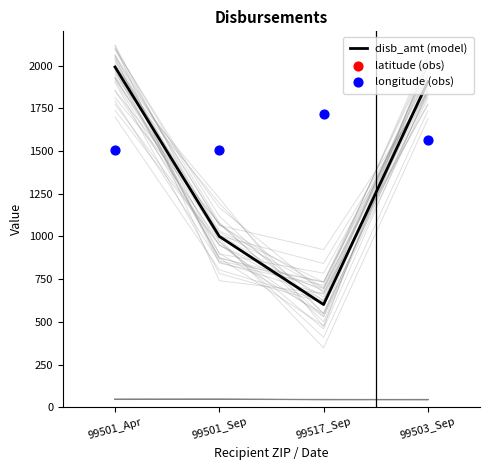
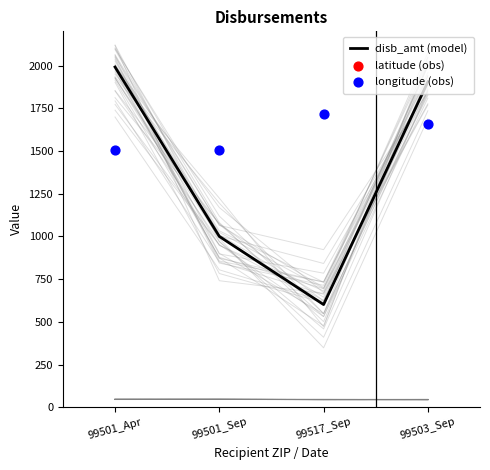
  {
    "longitude (obs)": {
-     "99503_Sep": 1570
+     "99503_Sep": 1660
    }
  }
